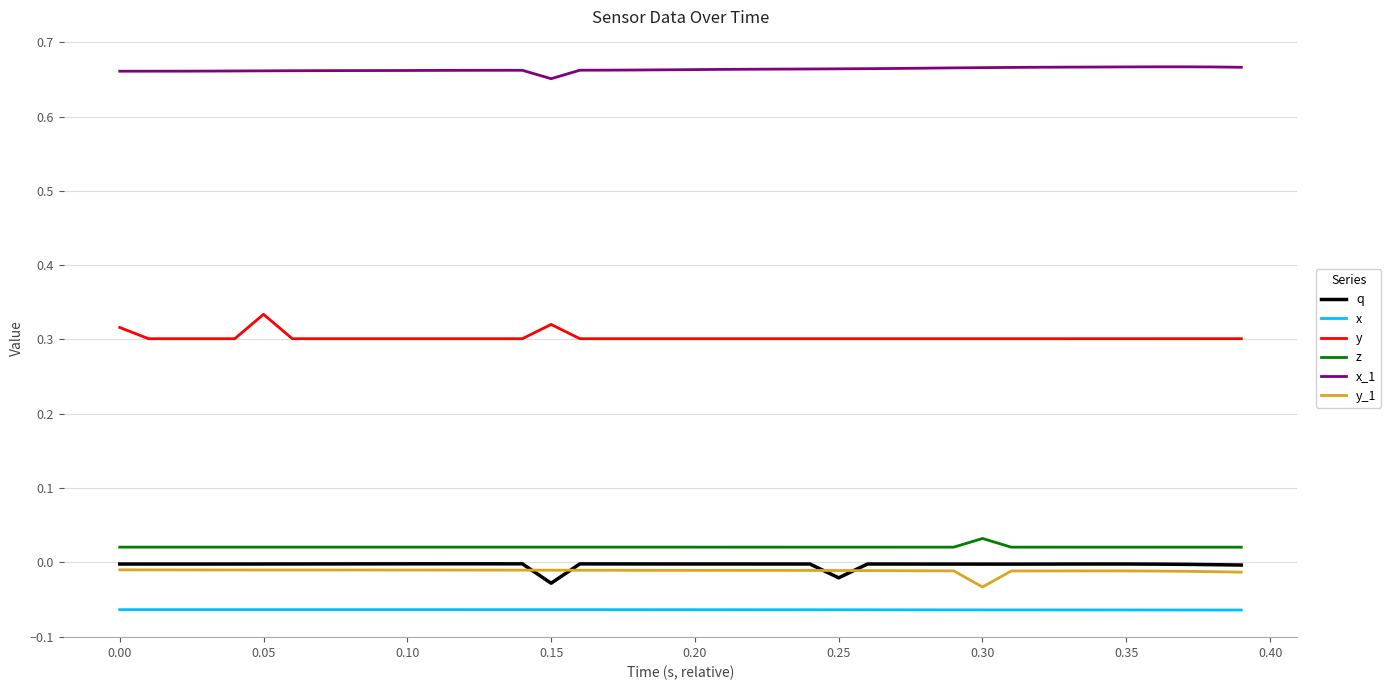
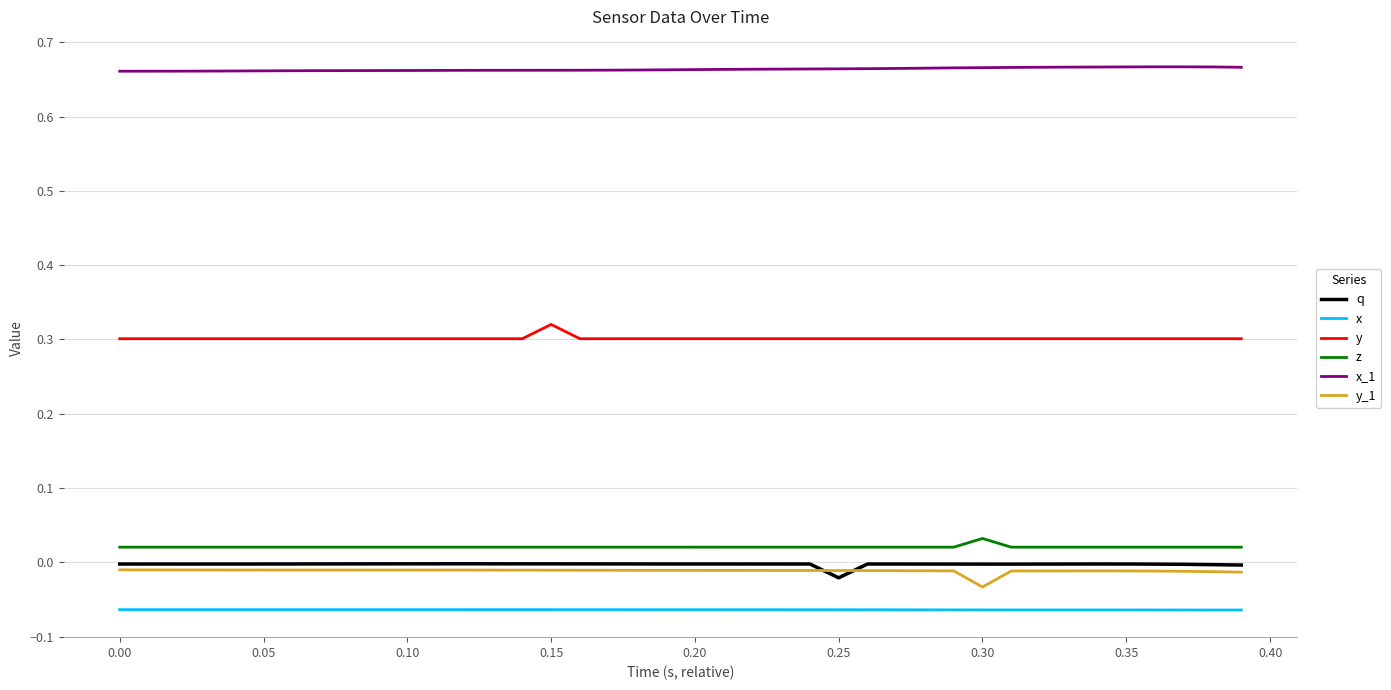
  {
    "q": {
      "0.00": 0.00,
      "0.05": 0.00,
      "0.10": 0.00,
-     "0.15": -0.03,
+     "0.15": 0.00,
      "0.20": 0.00,
      "0.25": -0.02,
      "0.30": 0.00,
      "0.35": 0.00
    },
    "x": {
      "0.00": -0.06,
      "0.05": -0.06,
      "0.10": -0.06,
      "0.15": -0.06,
      "0.20": -0.06,
      "0.25": -0.06,
      "0.30": -0.06,
      "0.35": -0.06
    },
    "y": {
-     "0.00": 0.32,
-     "0.05": 0.33,
+     "0.00": 0.30,
+     "0.05": 0.30,
      "0.10": 0.30,
      "0.15": 0.32,
      "0.20": 0.30,
      "0.25": 0.30,
      "0.30": 0.30,
      "0.35": 0.30
    },
    "z": {
      "0.00": 0.02,
      "0.05": 0.02,
      "0.10": 0.02,
      "0.15": 0.02,
      "0.20": 0.02,
      "0.25": 0.02,
      "0.30": 0.03,
      "0.35": 0.02
    },
    "x_1": {
      "0.00": 0.66,
      "0.05": 0.66,
      "0.10": 0.66,
-     "0.15": 0.65,
+     "0.15": 0.66,
      "0.20": 0.66,
      "0.25": 0.66,
      "0.30": 0.67,
      "0.35": 0.67
    },
    "y_1": {
      "0.00": -0.01,
      "0.05": -0.01,
      "0.10": -0.01,
      "0.15": -0.01,
      "0.20": -0.01,
      "0.25": -0.01,
      "0.30": -0.03,
      "0.35": -0.01
    }
  }
